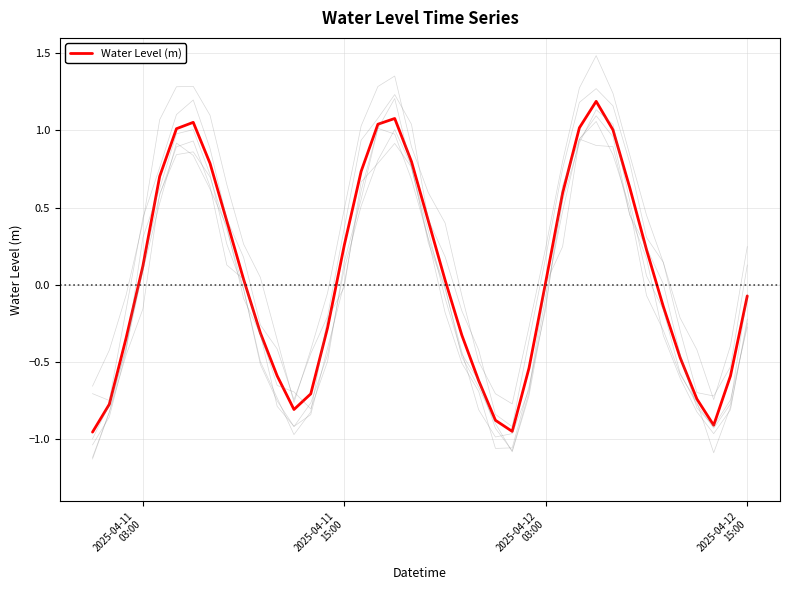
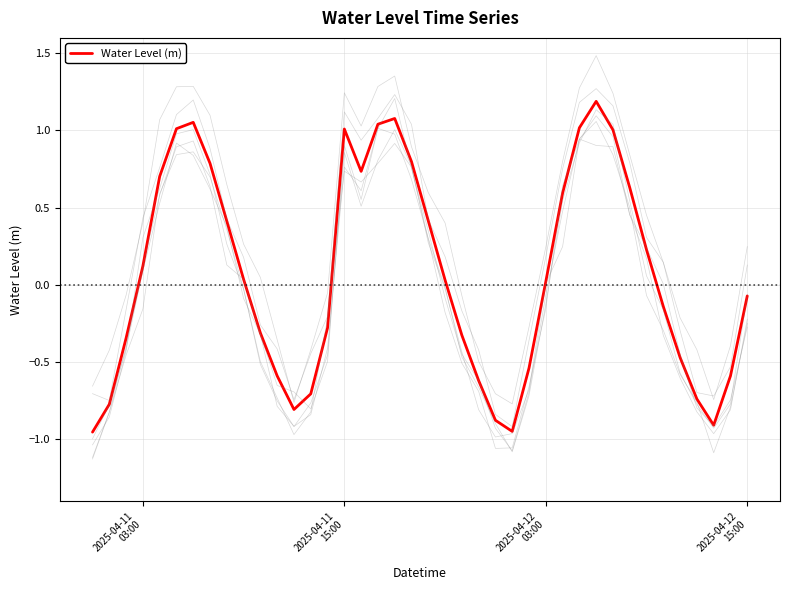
  {
    "Water Level (m)": {
-     "2025-04-11 15:00": 0.26
+     "2025-04-11 15:00": 1.01
    }
  }
